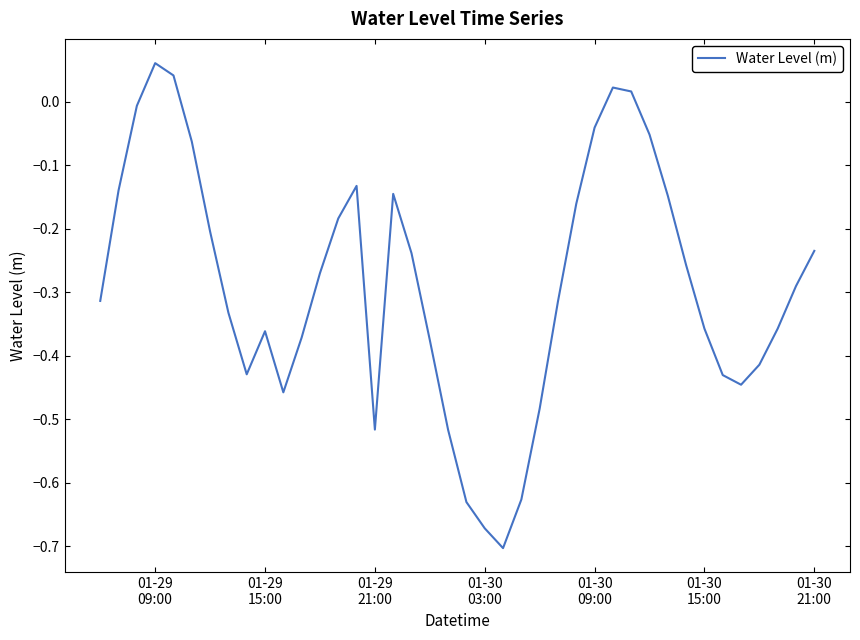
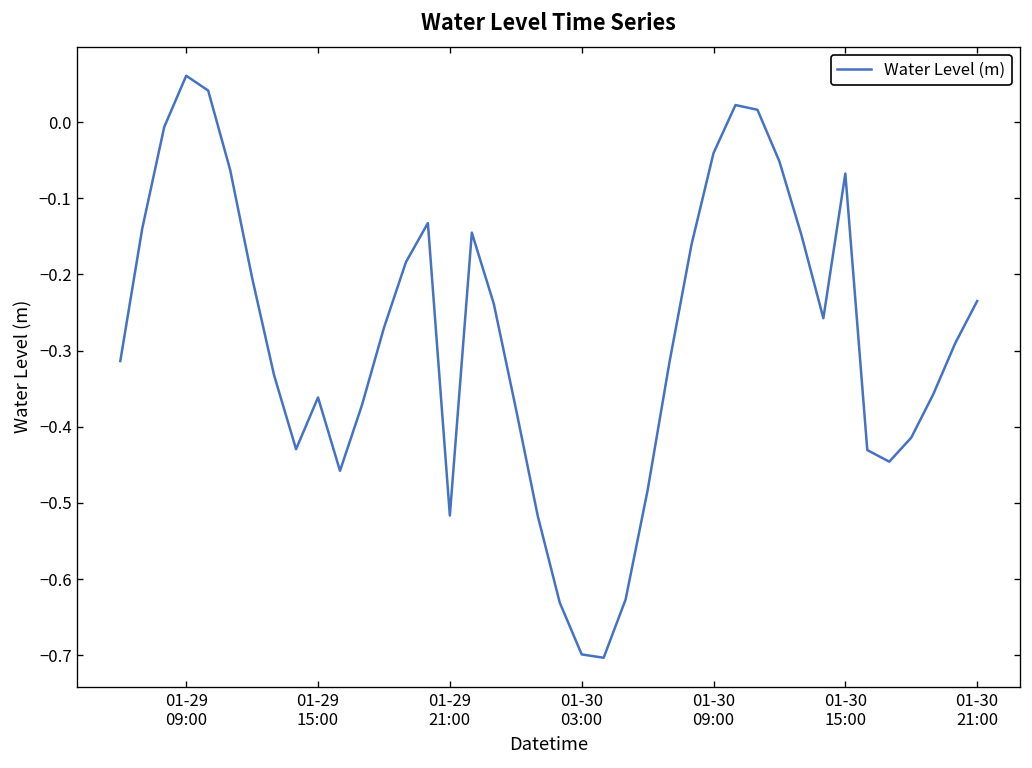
  {
    "01-29 09:00": 0.06,
    "01-29 15:00": -0.36,
    "01-29 21:00": -0.52,
-   "01-30 03:00": -0.67,
+   "01-30 03:00": -0.70,
    "01-30 09:00": -0.04,
-   "01-30 15:00": -0.36,
+   "01-30 15:00": -0.07,
    "01-30 21:00": -0.23
  }
